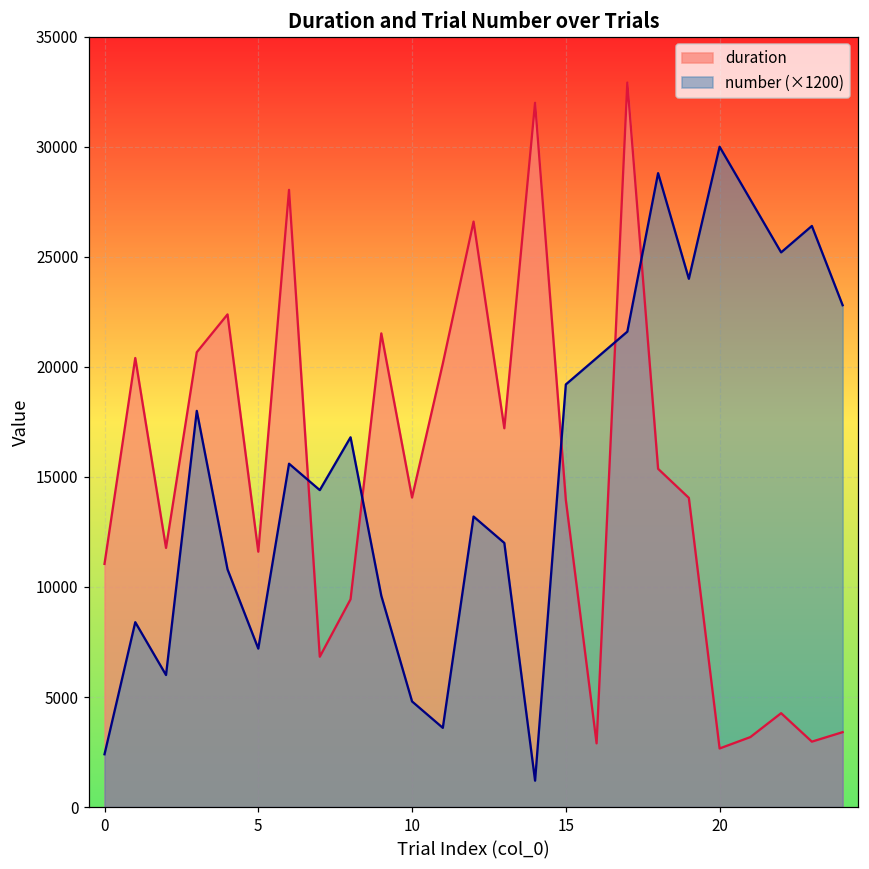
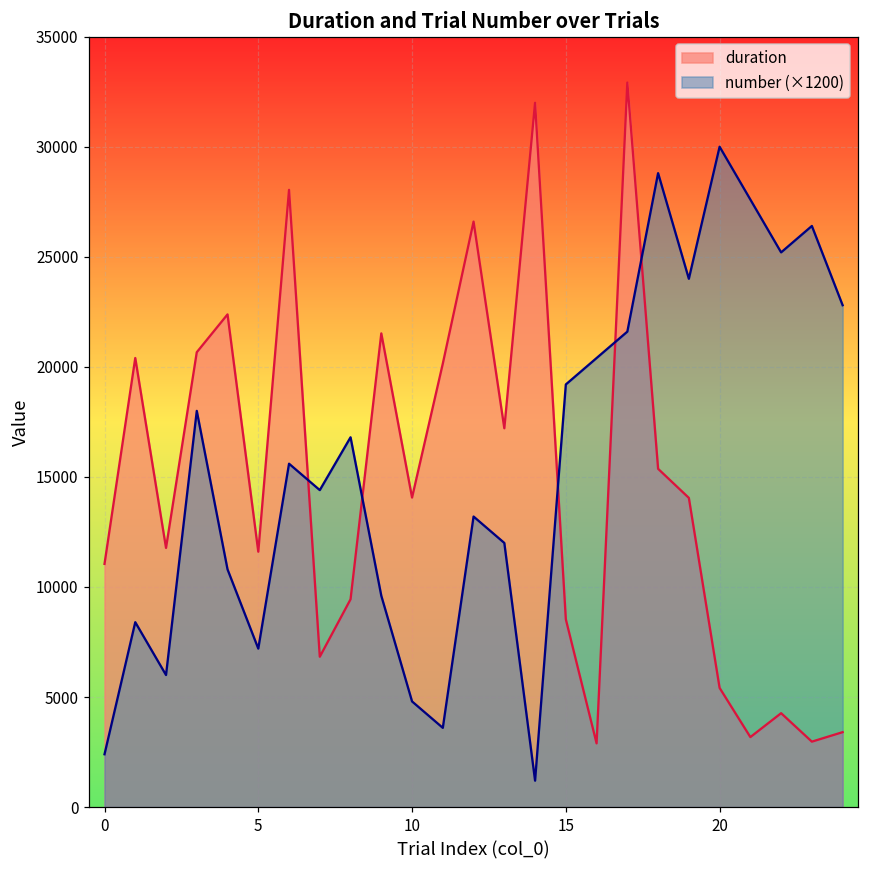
  {
    "duration": {
      "0": 11000,
      "5": 11600,
      "10": 14100,
-     "15": 14000,
-     "20": 2700
+     "15": 8500,
+     "20": 5400
    },
    "number (×1200)": {
      "0": 2400,
      "5": 7200,
      "10": 4800,
      "15": 19200,
      "20": 30000
    }
  }
